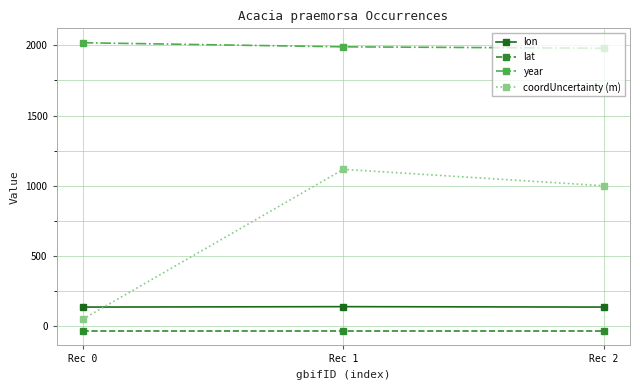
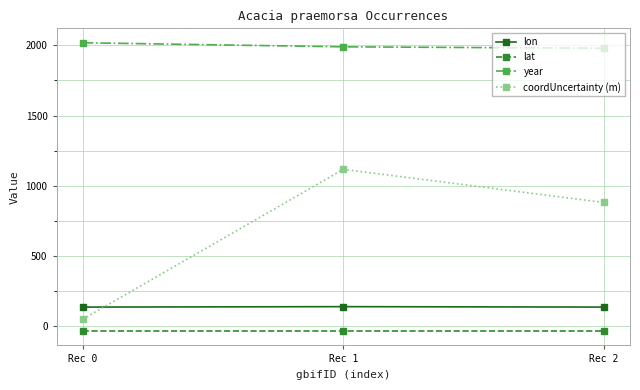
  {
    "coordUncertainty (m)": {
      "Rec 0": 50,
      "Rec 1": 1120,
-     "Rec 2": 1000
+     "Rec 2": 880
    }
  }
